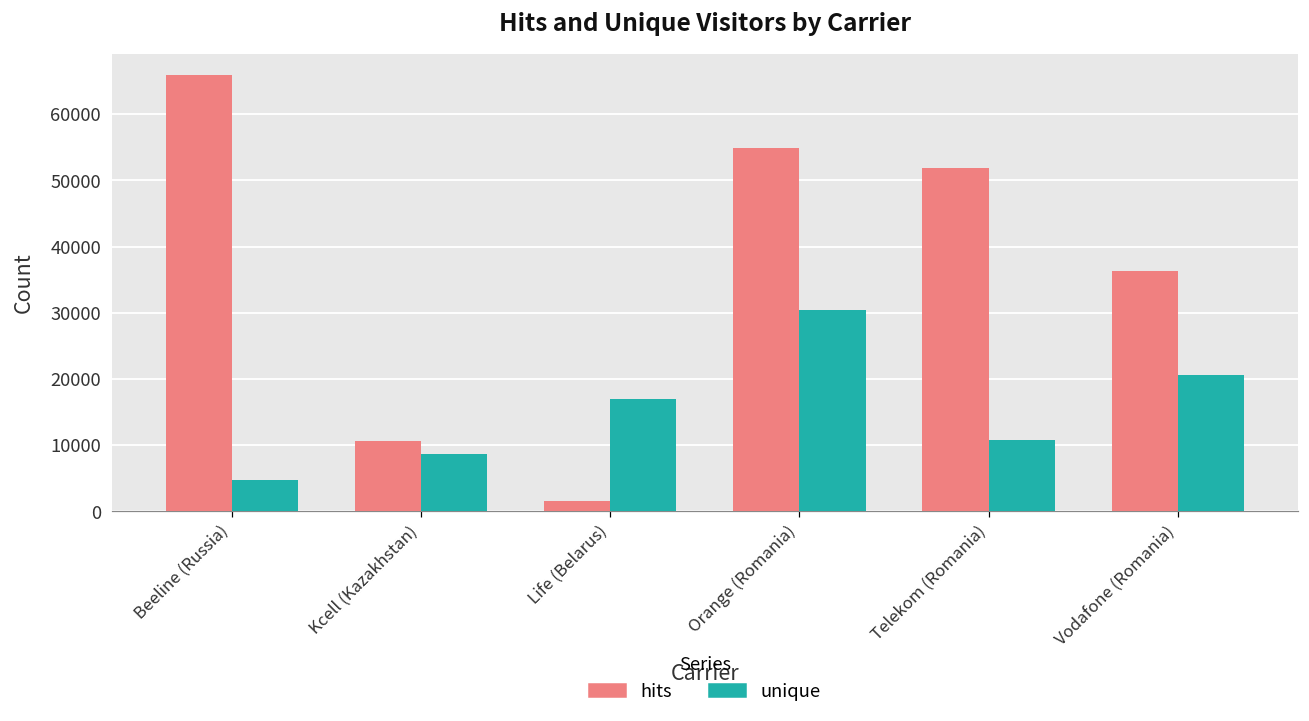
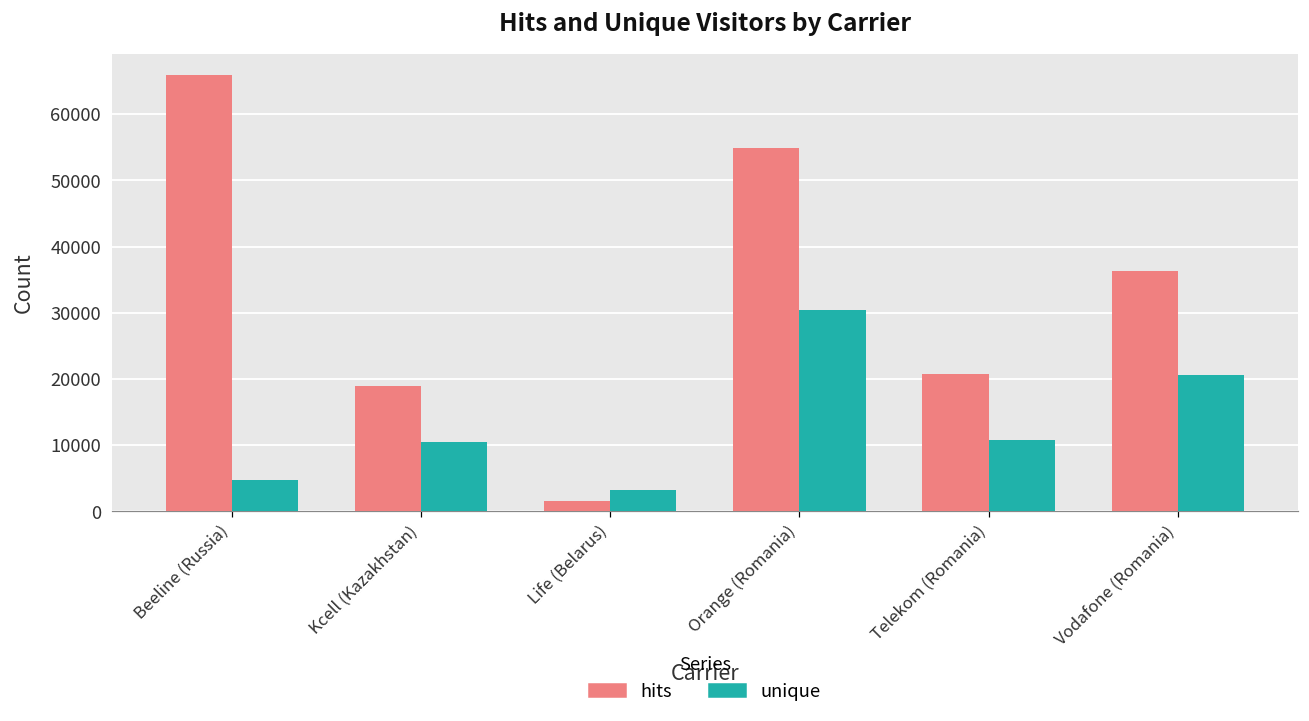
  {
    "hits": {
      "Beeline (Russia)": 66000,
-     "Kcell (Kazakhstan)": 11000,
+     "Kcell (Kazakhstan)": 19000,
      "Life (Belarus)": 2000,
      "Orange (Romania)": 55000,
-     "Telekom (Romania)": 52000,
+     "Telekom (Romania)": 21000,
      "Vodafone (Romania)": 36000
    },
    "unique": {
      "Beeline (Russia)": 5000,
-     "Kcell (Kazakhstan)": 9000,
-     "Life (Belarus)": 17000,
+     "Kcell (Kazakhstan)": 10000,
+     "Life (Belarus)": 3000,
      "Orange (Romania)": 30000,
      "Telekom (Romania)": 11000,
      "Vodafone (Romania)": 21000
    }
  }
